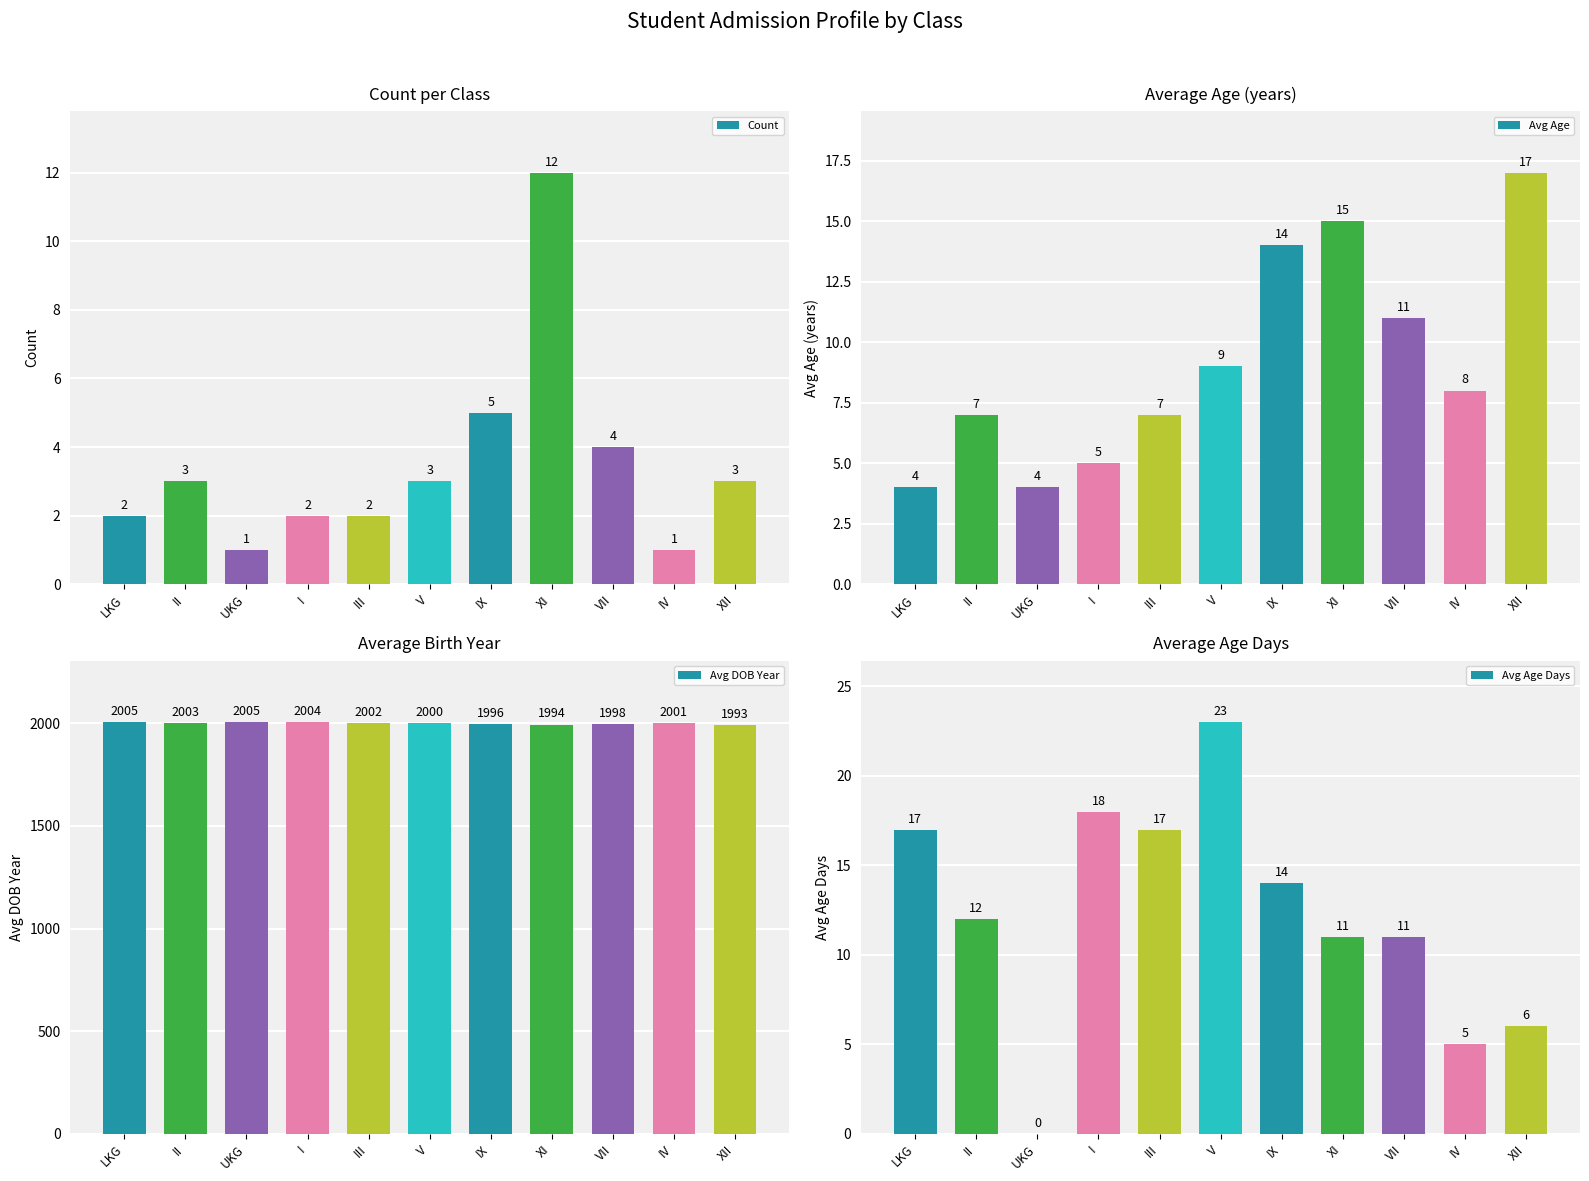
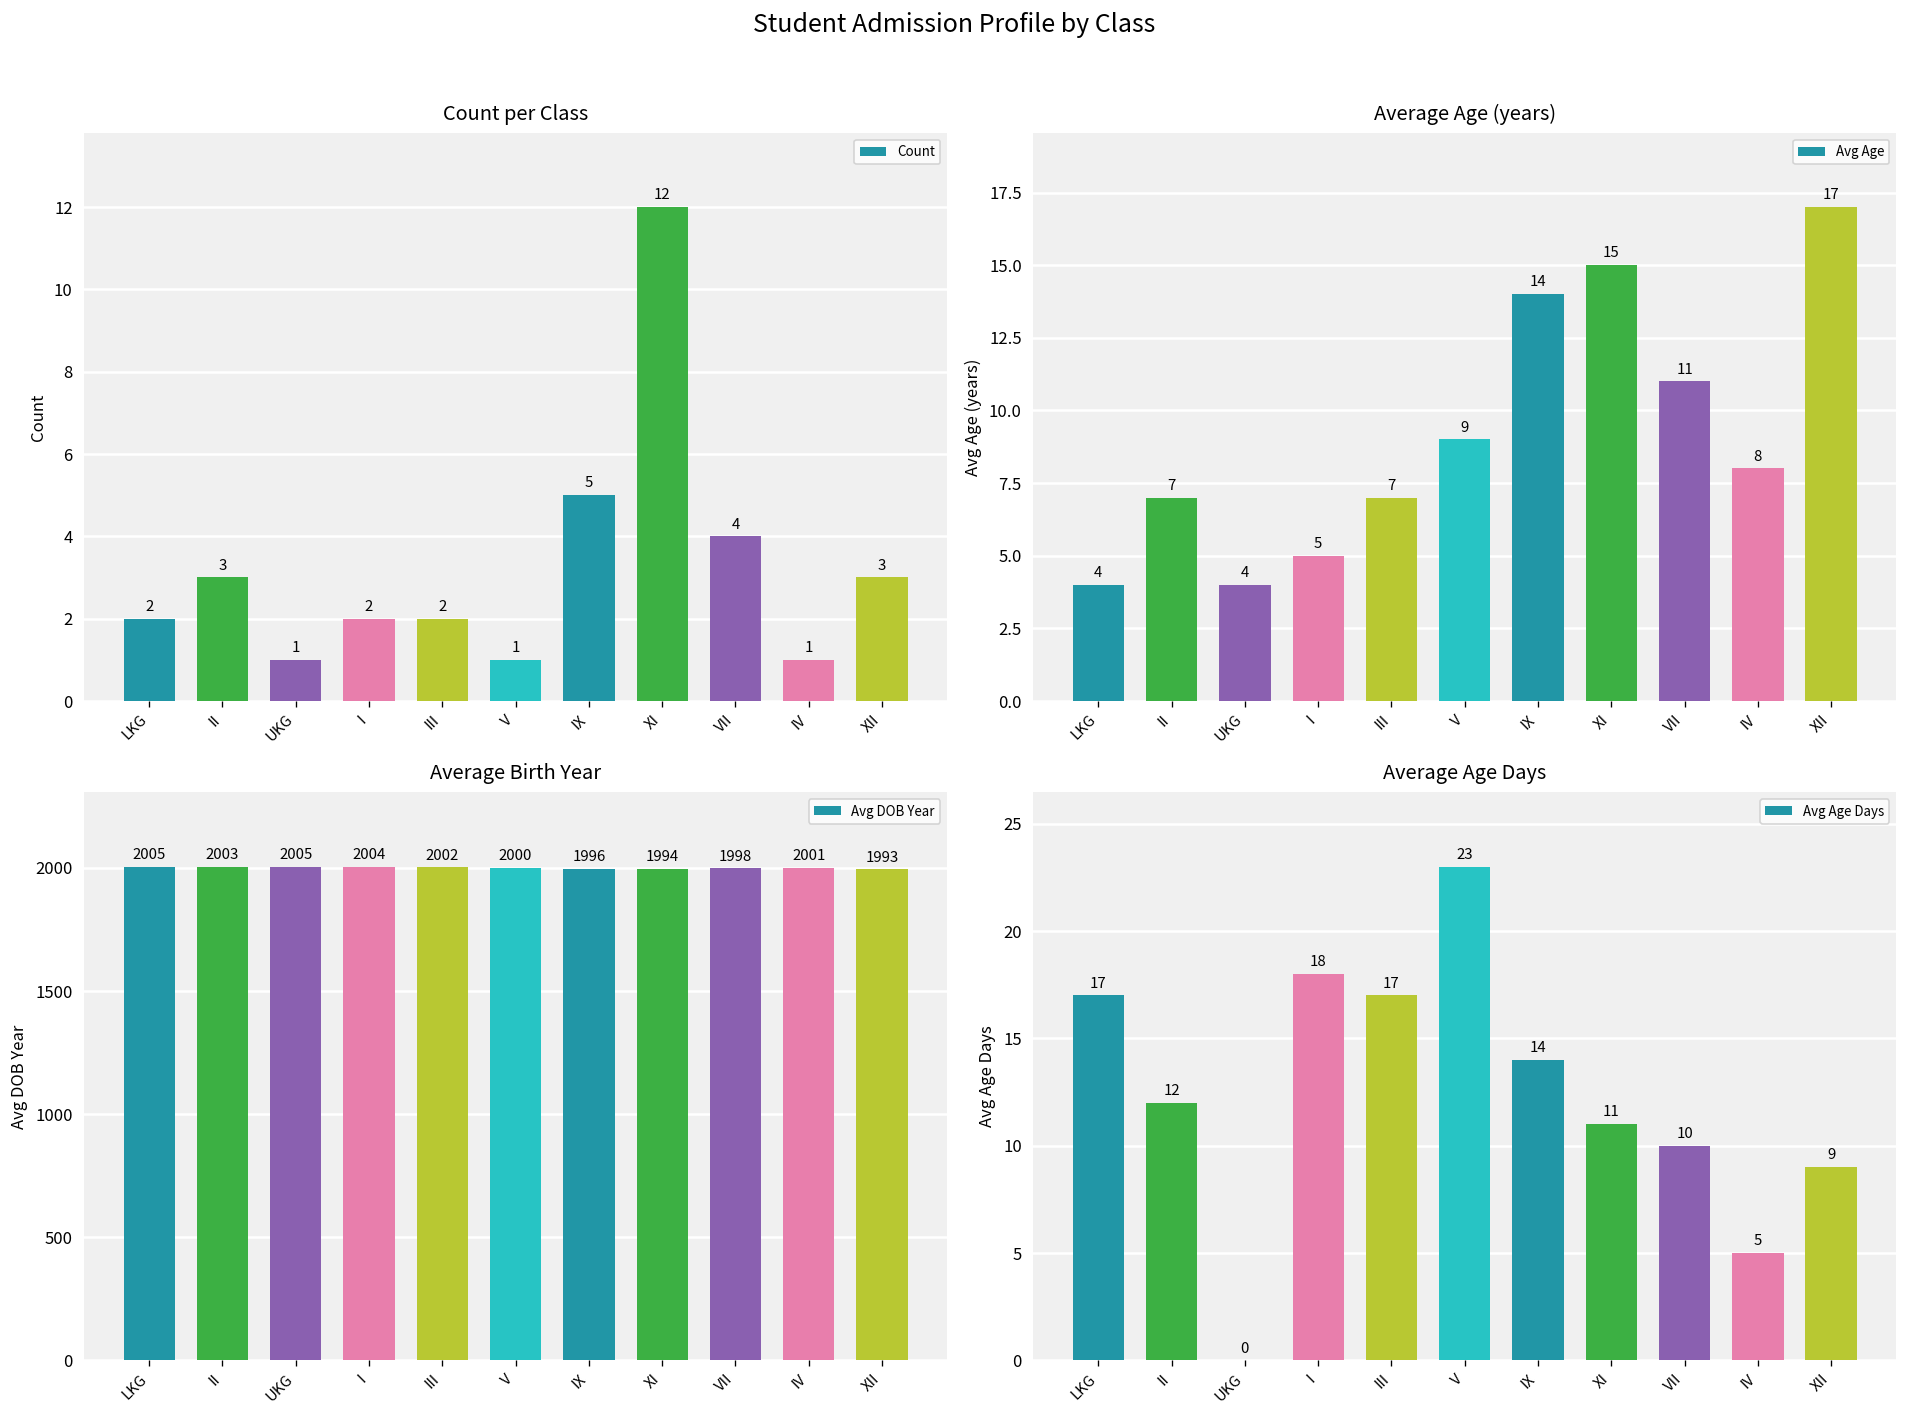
  {
    "Count per Class": {
      "LKG": 2,
      "II": 3,
      "UKG": 1,
      "I": 2,
      "III": 2,
-     "V": 3,
+     "V": 1,
      "IX": 5,
      "XI": 12,
      "VII": 4,
      "IV": 1,
      "XII": 3
    },
    "Average Age (years)": {
      "LKG": 4,
      "II": 7,
      "UKG": 4,
      "I": 5,
      "III": 7,
      "V": 9,
      "IX": 14,
      "XI": 15,
      "VII": 11,
      "IV": 8,
      "XII": 17
    },
    "Average Birth Year": {
      "LKG": 2005,
      "II": 2003,
      "UKG": 2005,
      "I": 2004,
      "III": 2002,
      "V": 2000,
      "IX": 1996,
      "XI": 1994,
      "VII": 1998,
      "IV": 2001,
      "XII": 1993
    },
    "Average Age Days": {
      "LKG": 17,
      "II": 12,
      "UKG": 0,
      "I": 18,
      "III": 17,
      "V": 23,
      "IX": 14,
      "XI": 11,
-     "VII": 11,
+     "VII": 10,
      "IV": 5,
-     "XII": 6
+     "XII": 9
    }
  }
